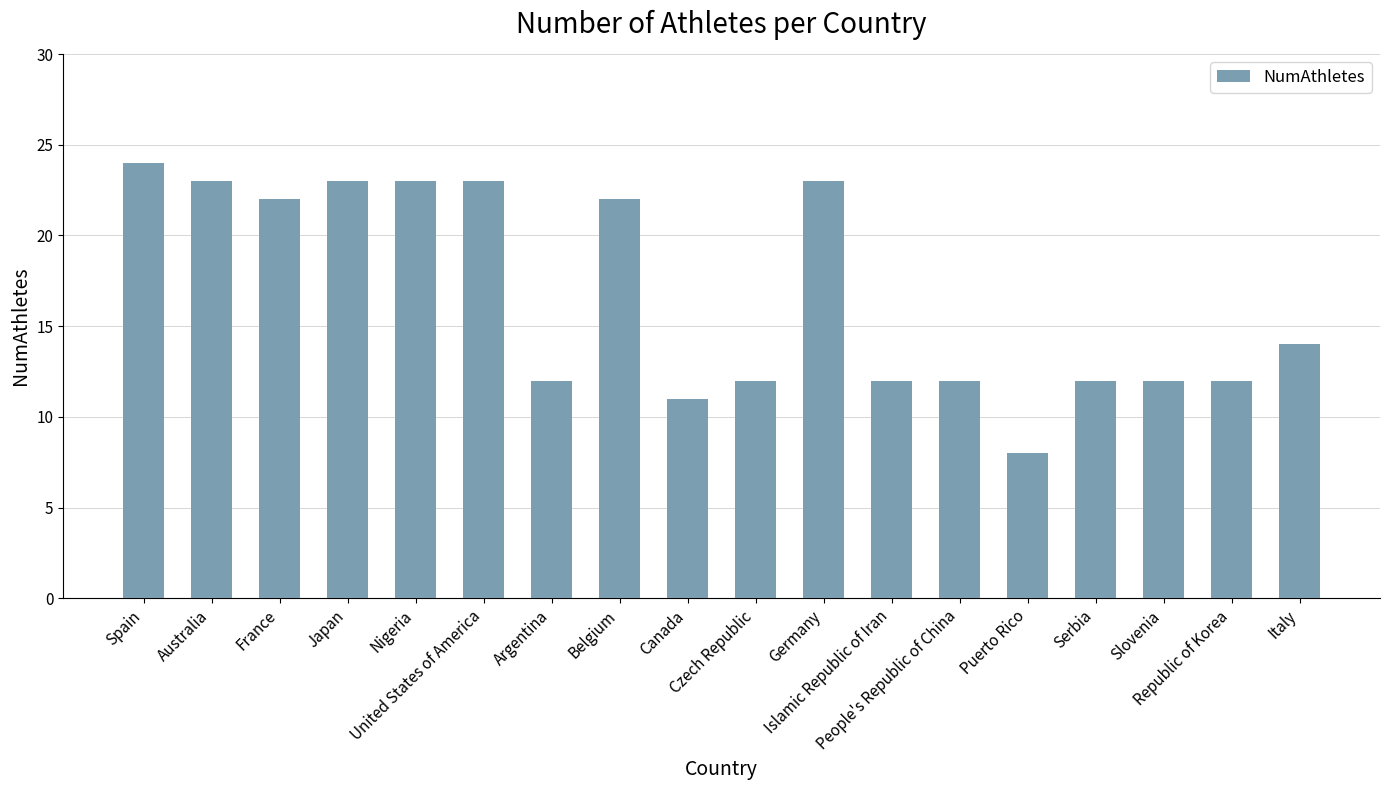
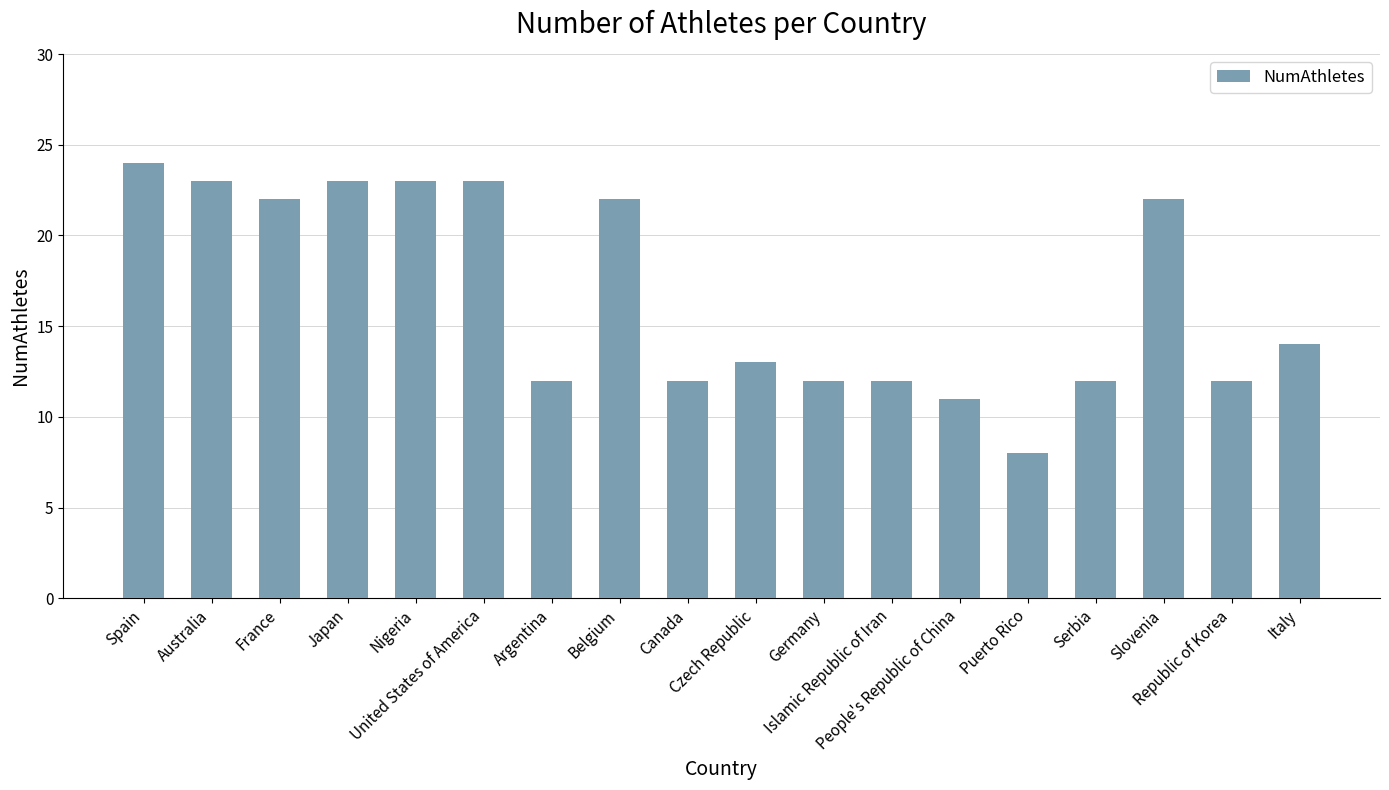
  {
    "Spain": 24,
    "Australia": 23,
    "France": 22,
    "Japan": 23,
    "Nigeria": 23,
    "United States of America": 23,
    "Argentina": 12,
    "Belgium": 22,
-   "Canada": 11,
-   "Czech Republic": 12,
-   "Germany": 23,
+   "Canada": 12,
+   "Czech Republic": 13,
+   "Germany": 12,
    "Islamic Republic of Iran": 12,
-   "People's Republic of China": 12,
+   "People's Republic of China": 11,
    "Puerto Rico": 8,
    "Serbia": 12,
-   "Slovenia": 12,
+   "Slovenia": 22,
    "Republic of Korea": 12,
    "Italy": 14
  }
